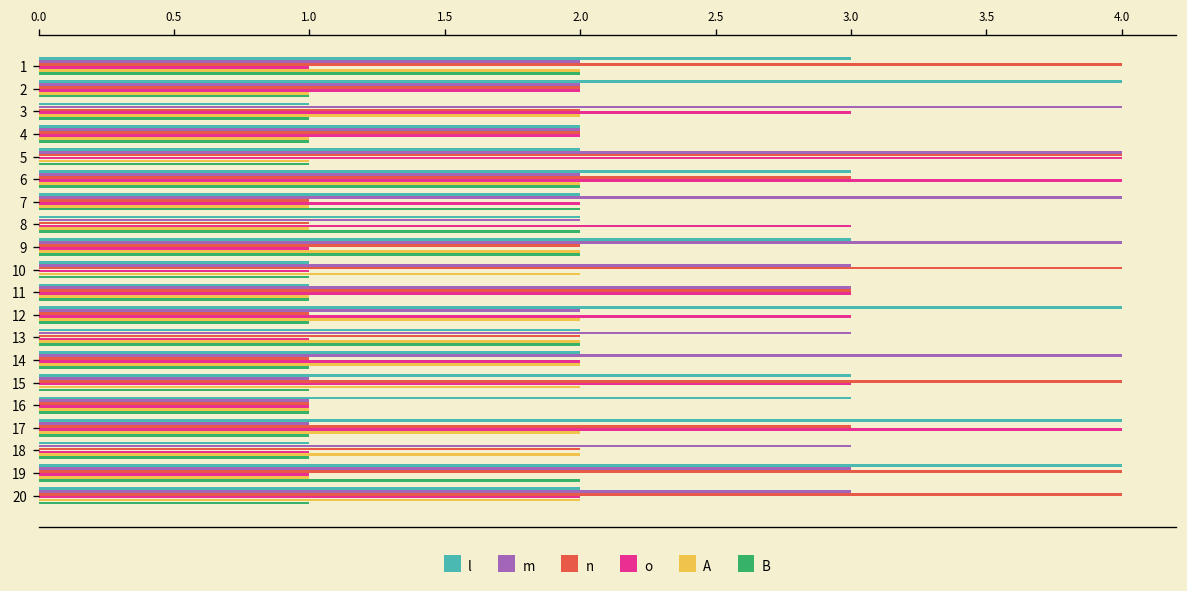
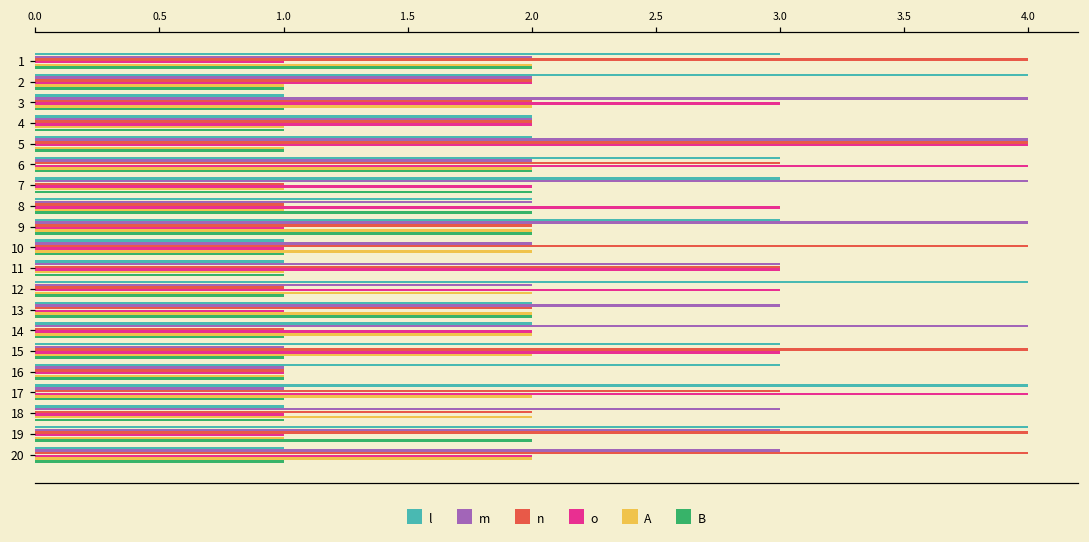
  {
    "l": {
      "1": 3,
      "2": 4,
      "3": 1,
      "4": 2,
      "5": 2,
      "6": 3,
-     "7": 2,
+     "7": 3,
      "8": 2,
      "9": 3,
      "10": 1,
      "11": 1,
      "12": 4,
      "13": 2,
      "14": 2,
      "15": 3,
      "16": 3,
      "17": 4,
      "18": 1,
      "19": 4,
-     "20": 2
+     "20": 1
    },
    "m": {
      "1": 2,
      "2": 2,
      "3": 4,
      "4": 2,
      "5": 4,
      "6": 2,
      "7": 4,
      "8": 2,
      "9": 4,
-     "10": 3,
+     "10": 2,
      "11": 3,
      "12": 2,
      "13": 3,
      "14": 4,
      "15": 1,
      "16": 1,
      "17": 1,
      "18": 3,
      "19": 3,
      "20": 3
    },
    "n": {
      "1": 4,
      "2": 2,
      "3": 2,
      "4": 2,
      "5": 4,
      "6": 3,
      "7": 1,
      "8": 1,
      "9": 2,
      "10": 4,
      "11": 3,
      "12": 1,
      "13": 2,
      "14": 1,
      "15": 4,
      "16": 1,
      "17": 3,
      "18": 2,
      "19": 4,
      "20": 4
    },
    "o": {
      "1": 1,
      "2": 2,
      "3": 3,
      "4": 2,
      "5": 4,
      "6": 4,
      "7": 2,
      "8": 3,
      "9": 1,
      "10": 1,
      "11": 3,
      "12": 3,
      "13": 1,
      "14": 2,
      "15": 3,
      "16": 1,
      "17": 4,
      "18": 1,
      "19": 1,
      "20": 2
    },
    "A": {
      "1": 2,
      "2": 1,
      "3": 2,
      "4": 1,
      "5": 1,
      "6": 2,
      "7": 1,
      "8": 1,
      "9": 2,
      "10": 2,
      "11": 1,
      "12": 2,
      "13": 2,
      "14": 2,
      "15": 2,
      "16": 1,
      "17": 2,
      "18": 2,
      "19": 1,
      "20": 2
    },
    "B": {
      "1": 2,
      "2": 1,
      "3": 1,
      "4": 1,
      "5": 1,
      "6": 2,
      "7": 2,
      "8": 2,
      "9": 2,
      "10": 1,
      "11": 1,
      "12": 1,
      "13": 2,
      "14": 1,
      "15": 1,
      "16": 1,
      "17": 1,
      "18": 1,
      "19": 2,
      "20": 1
    }
  }
